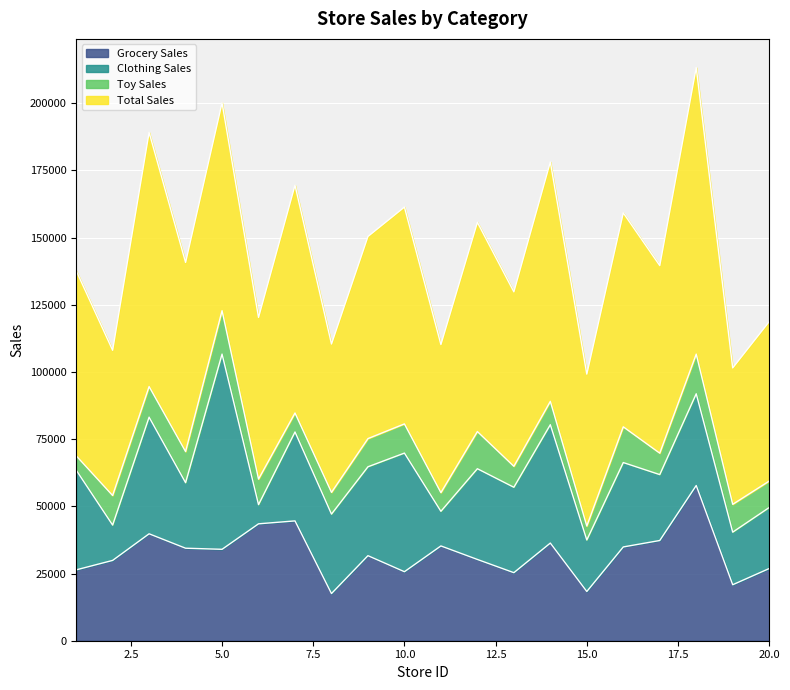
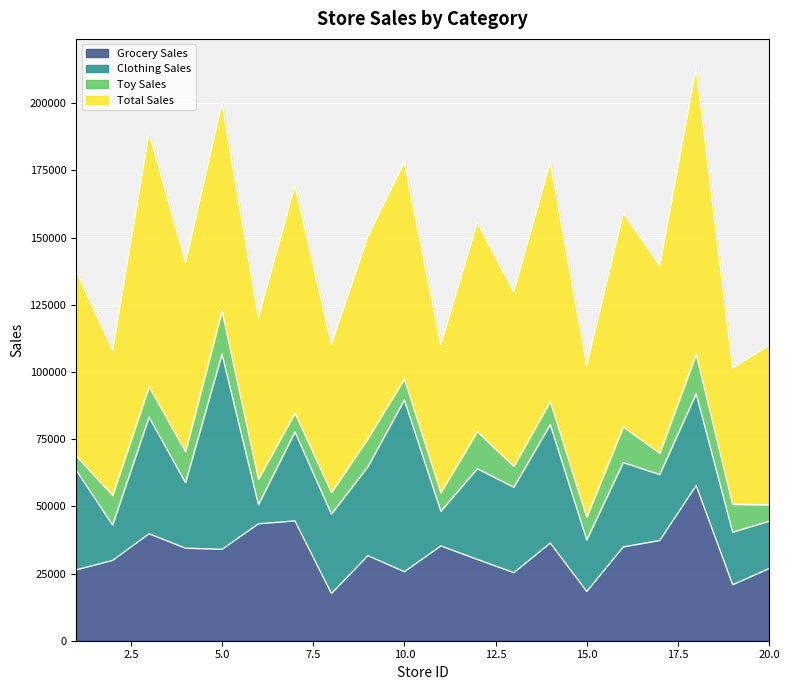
  {
    "Grocery Sales": {
      "5.0": 34000,
      "10.0": 26000,
      "15.0": 18000,
      "20.0": 27000
    },
    "Clothing Sales": {
      "5.0": 73000,
-     "10.0": 44000,
+     "10.0": 64000,
      "15.0": 19000,
-     "20.0": 23000
+     "20.0": 18000
    },
    "Toy Sales": {
      "5.0": 16000,
-     "10.0": 11000,
-     "15.0": 5000,
-     "20.0": 10000
+     "10.0": 8000,
+     "15.0": 8000,
+     "20.0": 6000
    },
    "Total Sales": {
      "5.0": 77000,
      "10.0": 81000,
      "15.0": 57000,
      "20.0": 59000
    }
  }
